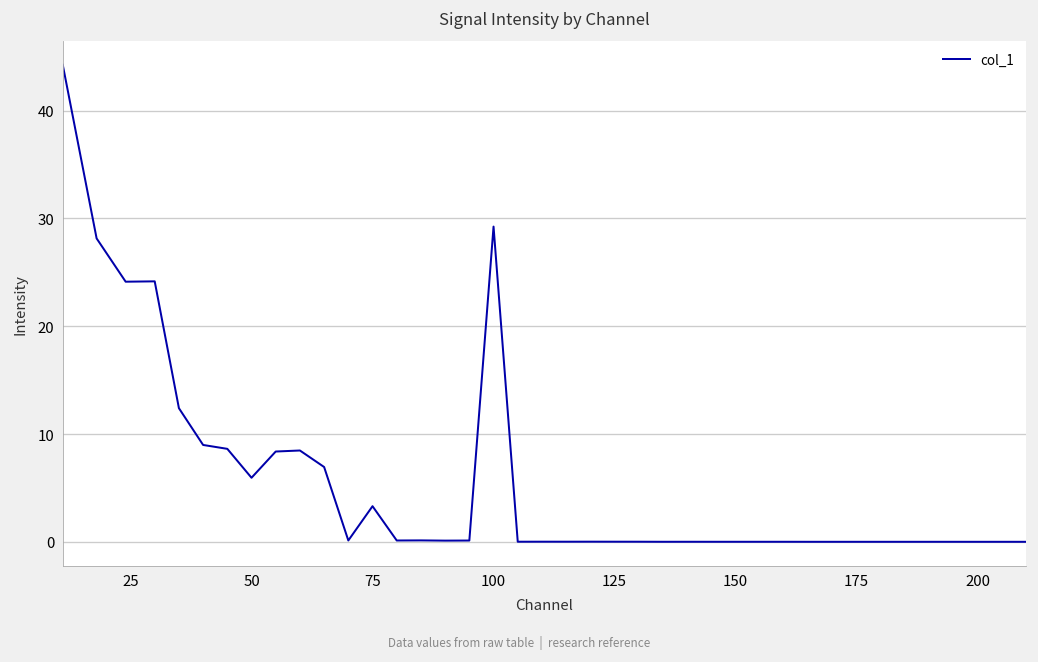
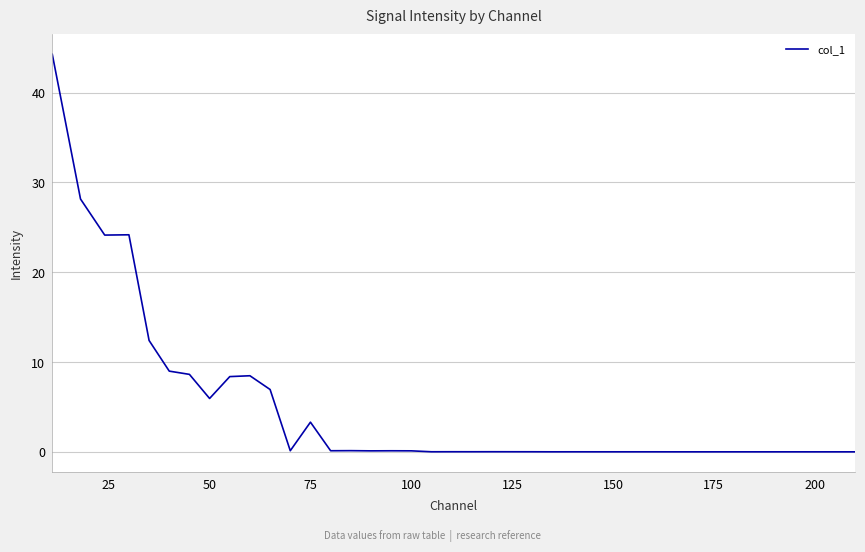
  {
    "50": 6,
    "75": 3,
-   "100": 29,
+   "100": 0,
    "125": 0,
    "150": 0,
    "175": 0,
    "200": 0
  }
